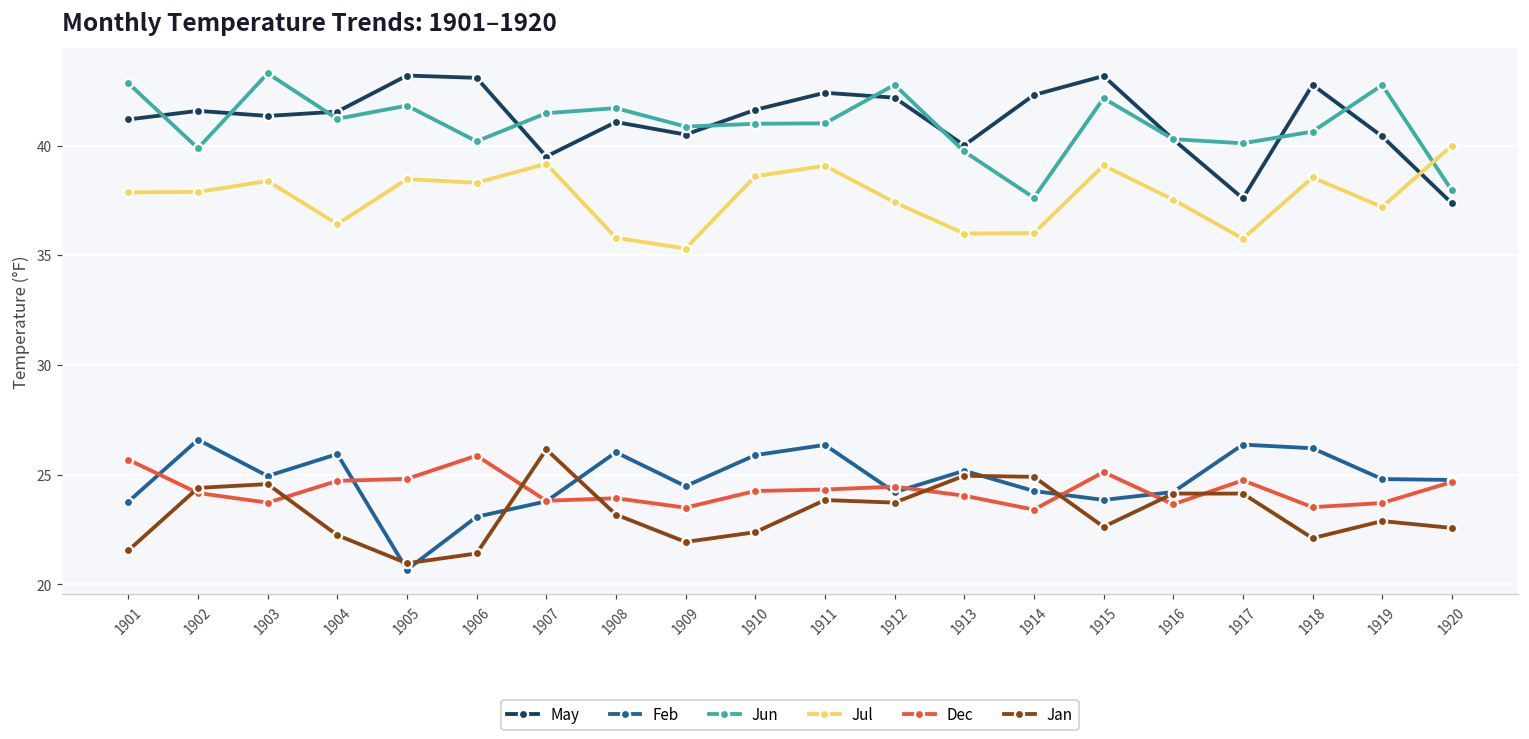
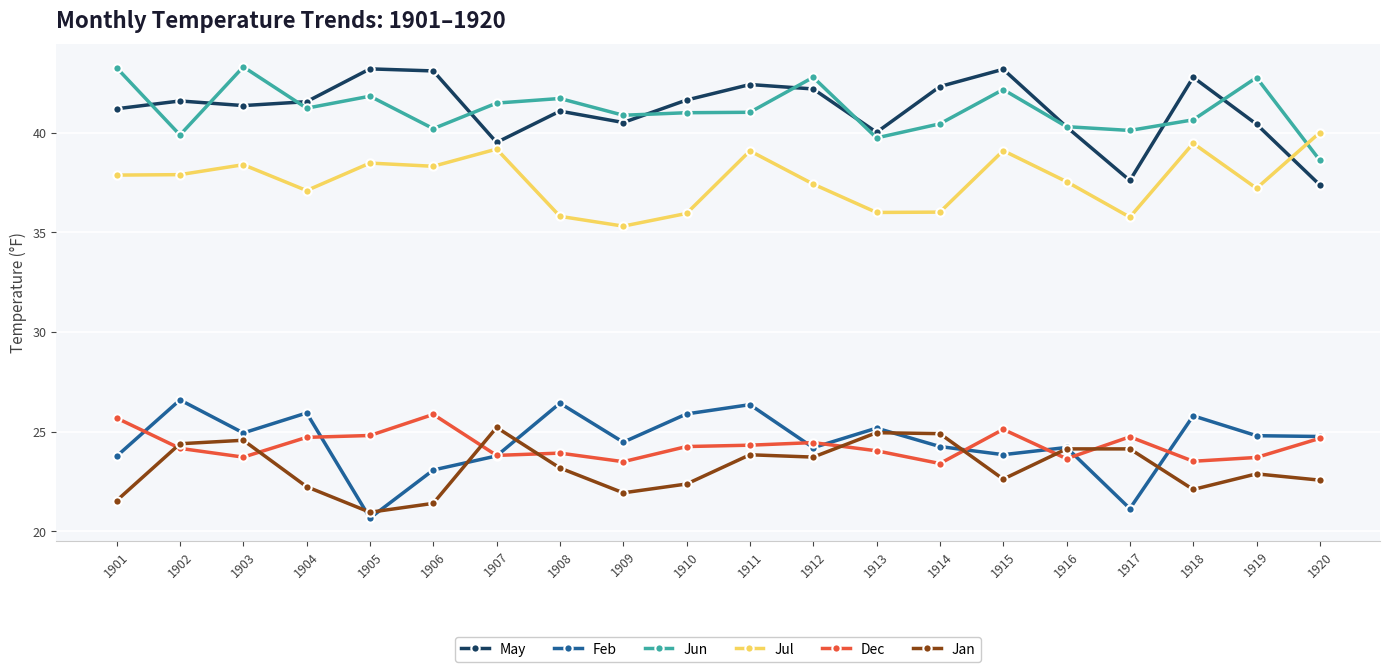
  {
    "May": {
      "1901": 41.2,
      "1902": 41.6,
      "1903": 41.4,
      "1904": 41.5,
      "1905": 43.2,
      "1906": 43.1,
      "1907": 39.5,
      "1908": 41.1,
      "1909": 40.5,
      "1910": 41.6,
      "1911": 42.4,
      "1912": 42.2,
      "1913": 40.0,
      "1914": 42.3,
      "1915": 43.2,
      "1917": 37.6,
      "1918": 42.8,
      "1919": 40.4,
      "1920": 37.4
    },
    "Feb": {
      "1901": 23.8,
      "1902": 26.6,
      "1903": 24.9,
      "1904": 25.9,
      "1905": 20.7,
      "1906": 23.1,
-     "1908": 26.0,
+     "1908": 26.4,
      "1909": 24.5,
      "1910": 25.9,
      "1911": 26.4,
      "1912": 24.2,
      "1913": 25.2,
      "1914": 24.3,
      "1915": 23.8,
-     "1917": 26.4,
-     "1918": 26.2,
+     "1917": 21.1,
+     "1918": 25.8,
      "1919": 24.8
    },
    "Jun": {
-     "1901": 42.8,
+     "1901": 43.2,
      "1902": 39.9,
      "1903": 43.3,
      "1904": 41.2,
      "1905": 41.8,
      "1906": 40.2,
      "1907": 41.5,
      "1908": 41.7,
      "1909": 40.9,
      "1910": 41.0,
      "1911": 41.0,
      "1912": 42.8,
      "1913": 39.7,
-     "1914": 37.6,
+     "1914": 40.4,
      "1915": 42.2,
      "1917": 40.1,
      "1918": 40.6,
      "1919": 42.8,
-     "1920": 38.0
+     "1920": 38.6
    },
    "Jul": {
      "1901": 37.9,
      "1902": 37.9,
      "1903": 38.4,
-     "1904": 36.4,
+     "1904": 37.1,
      "1905": 38.5,
      "1906": 38.3,
      "1907": 39.2,
      "1908": 35.8,
      "1909": 35.3,
-     "1910": 38.6,
+     "1910": 35.9,
      "1911": 39.1,
      "1912": 37.4,
      "1913": 36.0,
      "1914": 36.0,
      "1915": 39.1,
      "1916": 37.5,
      "1917": 35.8,
-     "1918": 38.5,
+     "1918": 39.5,
      "1919": 37.2,
      "1920": 40.0
    },
    "Dec": {
      "1901": 25.7,
      "1902": 24.2,
      "1903": 23.7,
      "1904": 24.7,
      "1905": 24.8,
      "1906": 25.9,
      "1908": 23.9,
      "1909": 23.5,
      "1910": 24.3,
      "1911": 24.3,
      "1912": 24.5,
      "1913": 24.0,
      "1914": 23.4,
      "1915": 25.1,
      "1916": 23.6,
      "1917": 24.7,
      "1918": 23.5,
      "1919": 23.7
    },
    "Jan": {
      "1901": 21.5,
      "1902": 24.4,
      "1903": 24.6,
      "1904": 22.2,
      "1905": 21.0,
      "1906": 21.4,
-     "1907": 26.2,
+     "1907": 25.2,
      "1908": 23.2,
      "1909": 21.9,
      "1910": 22.4,
      "1911": 23.8,
      "1912": 23.7,
      "1913": 25.0,
      "1914": 24.9,
      "1915": 22.6,
      "1917": 24.1,
      "1918": 22.1,
      "1919": 22.9,
      "1920": 22.6
    }
  }
